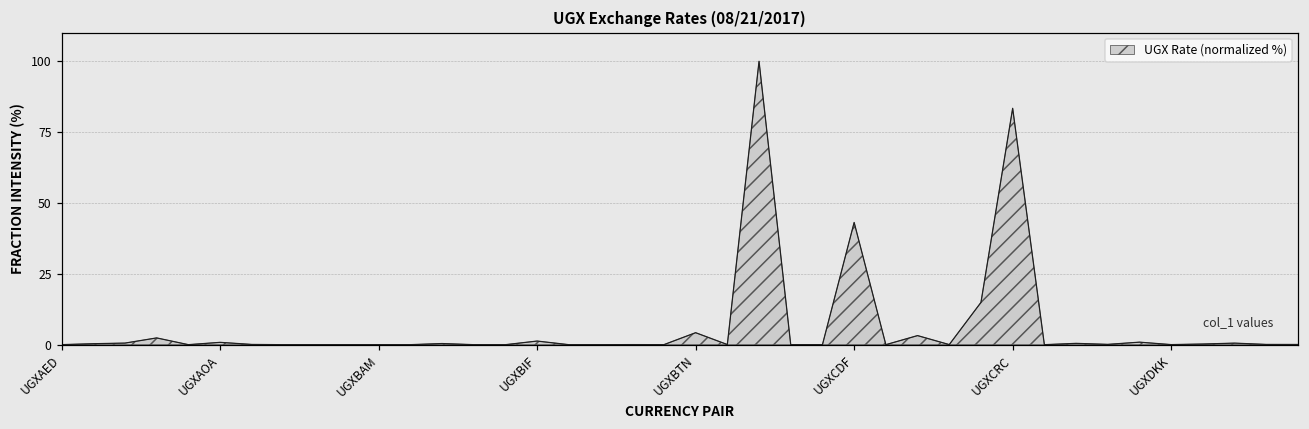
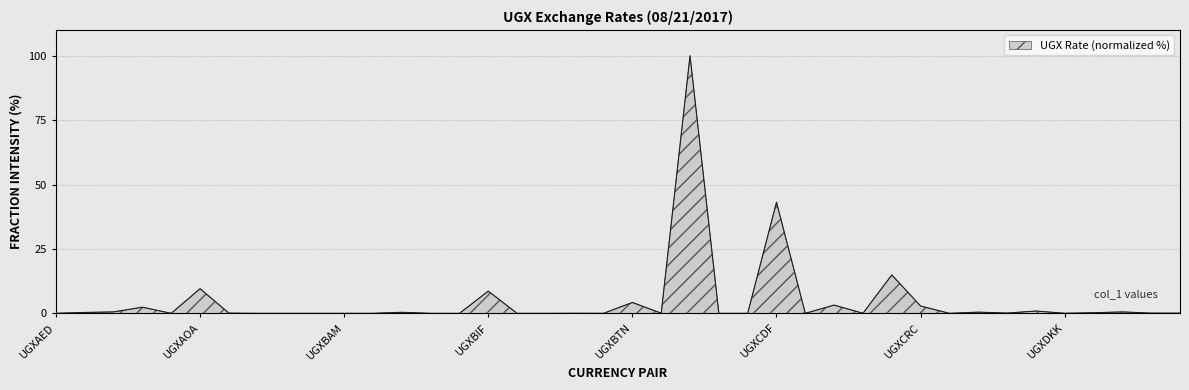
  {
    "UGXAED": 0,
-   "UGXAOA": 1,
+   "UGXAOA": 10,
    "UGXBAM": 0,
-   "UGXBIF": 1,
+   "UGXBIF": 9,
    "UGXBTN": 4,
    "UGXCDF": 43,
-   "UGXCRC": 83,
+   "UGXCRC": 3,
    "UGXDKK": 0
  }
